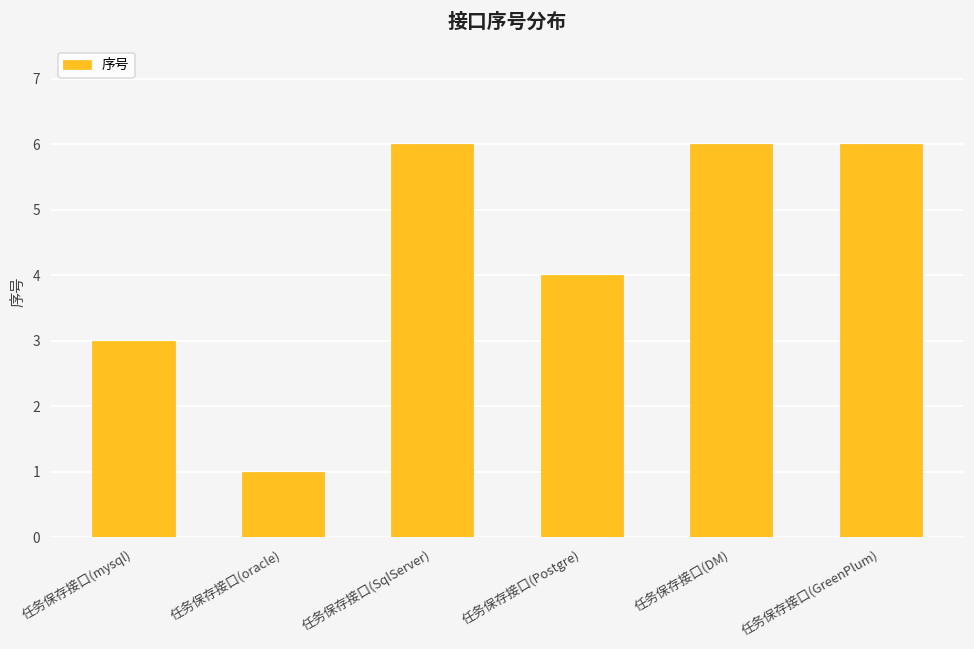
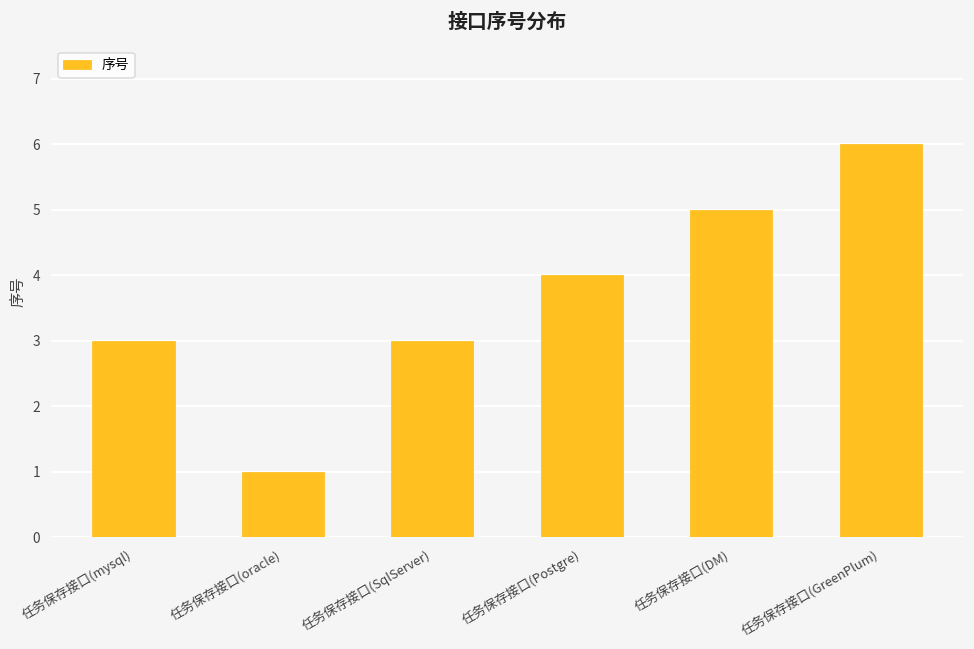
  {
    "任务保存接口(mysql)": 3,
    "任务保存接口(oracle)": 1,
-   "任务保存接口(SqlServer)": 6,
+   "任务保存接口(SqlServer)": 3,
    "任务保存接口(Postgre)": 4,
-   "任务保存接口(DM)": 6,
+   "任务保存接口(DM)": 5,
    "任务保存接口(GreenPlum)": 6
  }
